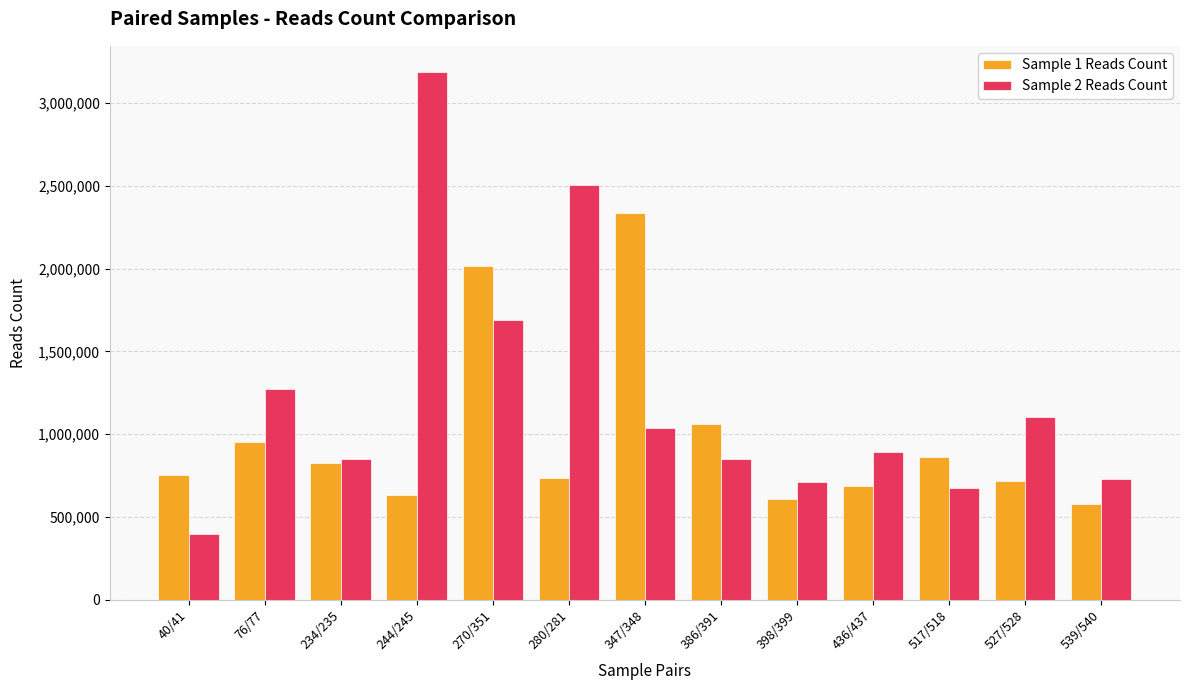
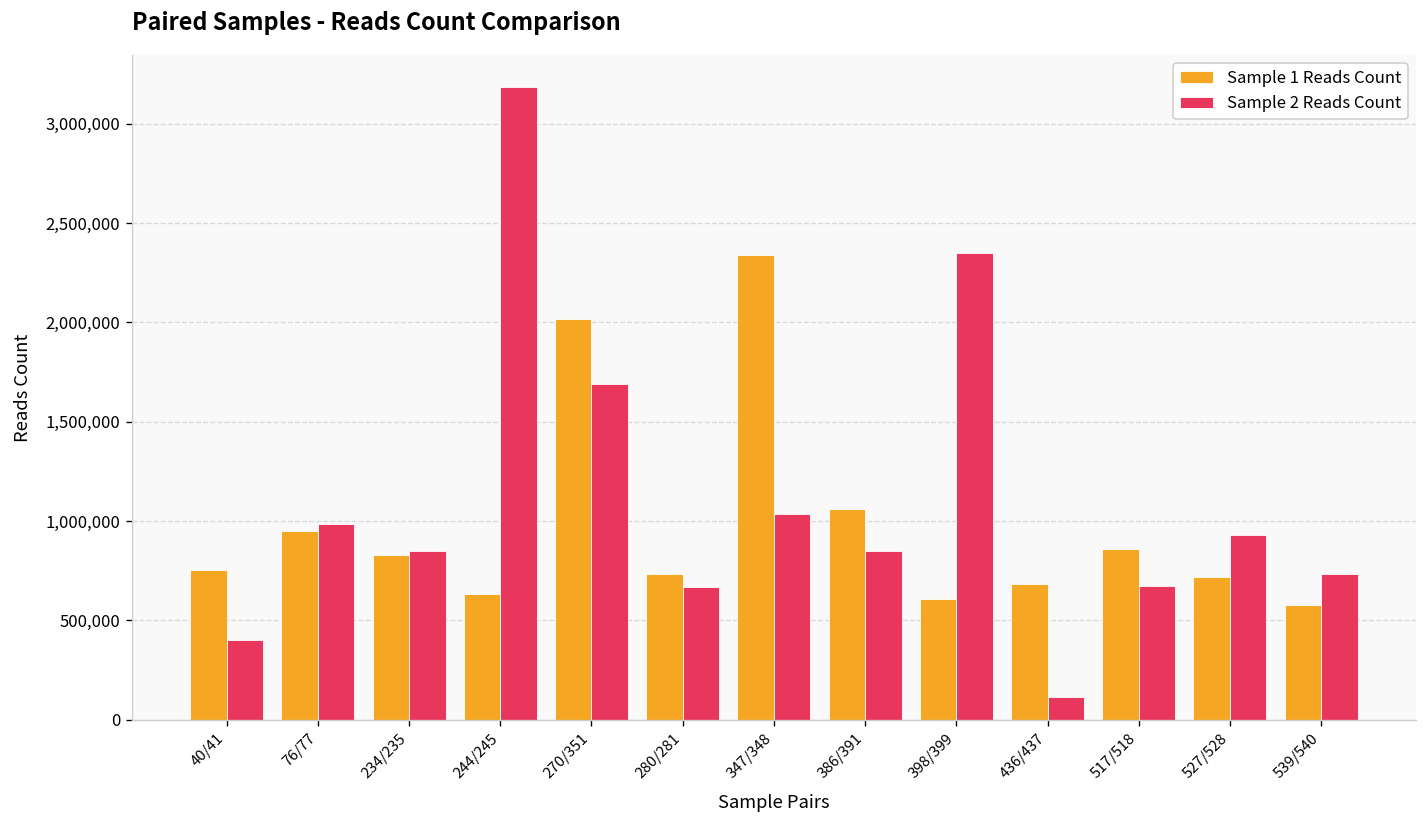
  {
    "Sample 1 Reads Count": {
      "40/41": "760,000",
      "76/77": "950,000",
      "234/235": "830,000",
      "244/245": "630,000",
      "270/351": "2,020,000",
      "280/281": "730,000",
      "347/348": "2,340,000",
      "386/391": "1,060,000",
      "398/399": "610,000",
      "436/437": "680,000",
      "517/518": "860,000",
      "527/528": "720,000",
      "539/540": "580,000"
    },
    "Sample 2 Reads Count": {
      "40/41": "400,000",
-     "76/77": "1,270,000",
+     "76/77": "990,000",
      "234/235": "850,000",
      "244/245": "3,190,000",
      "270/351": "1,690,000",
-     "280/281": "2,510,000",
+     "280/281": "670,000",
      "347/348": "1,040,000",
      "386/391": "850,000",
-     "398/399": "710,000",
-     "436/437": "890,000",
+     "398/399": "2,350,000",
+     "436/437": "120,000",
      "517/518": "670,000",
-     "527/528": "1,110,000",
+     "527/528": "930,000",
      "539/540": "730,000"
    }
  }
